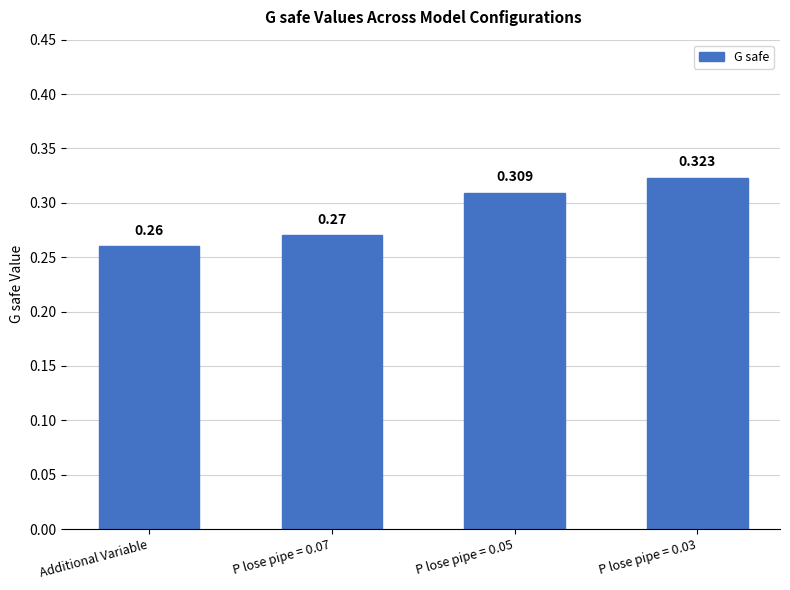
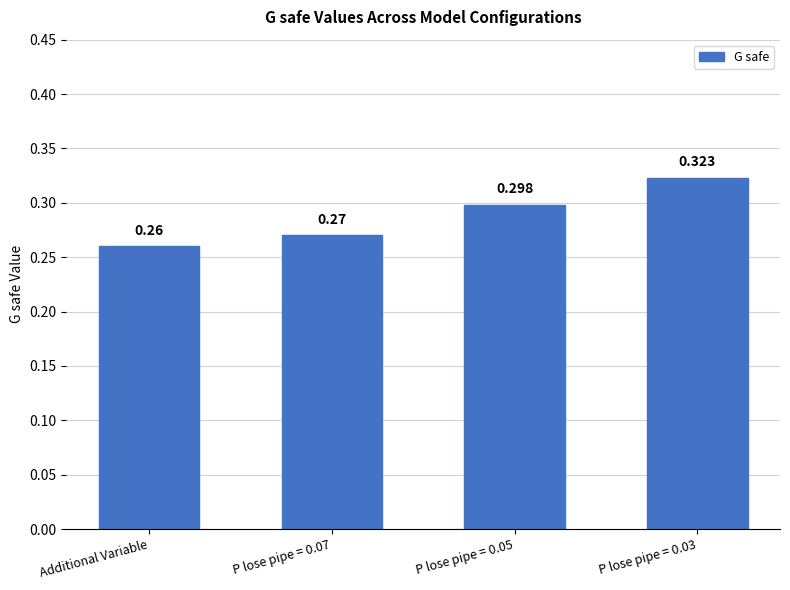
  {
    "Additional Variable": 0.26,
    "P lose pipe = 0.07": 0.27,
-   "P lose pipe = 0.05": 0.309,
+   "P lose pipe = 0.05": 0.298,
    "P lose pipe = 0.03": 0.323
  }
